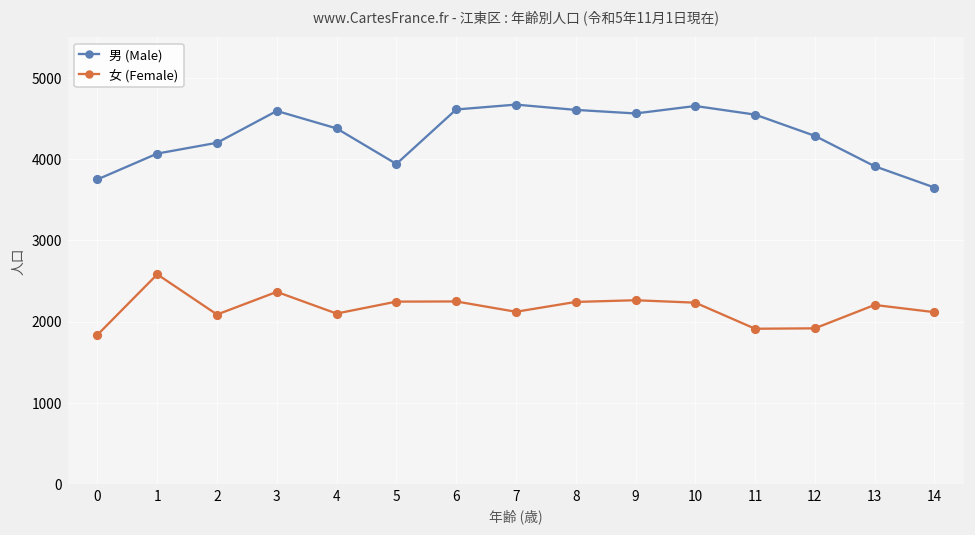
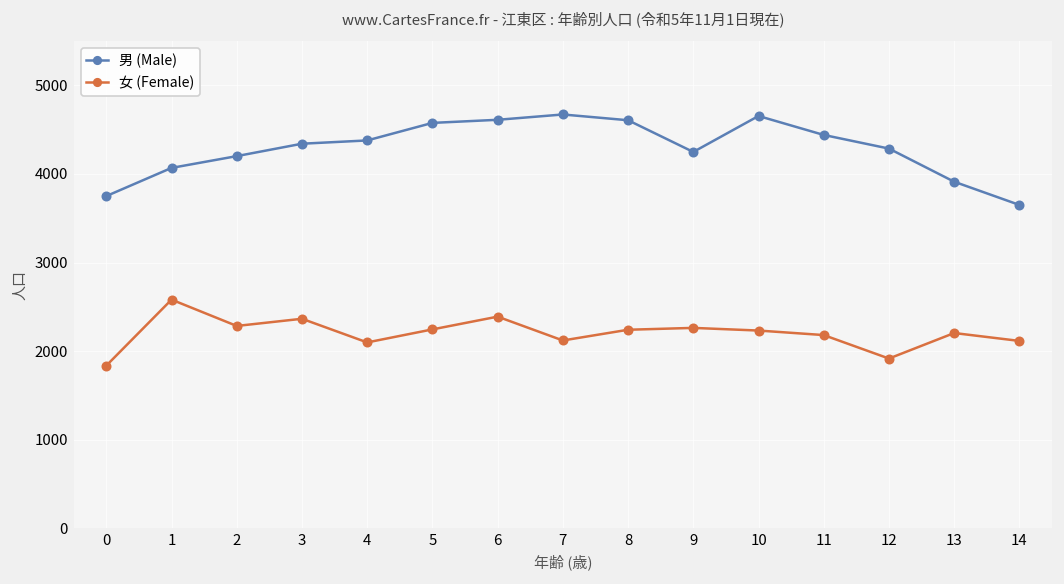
  {
    "男 (Male)": {
      "0": 3800,
      "1": 4100,
      "2": 4200,
-     "3": 4600,
+     "3": 4300,
      "4": 4400,
-     "5": 3900,
+     "5": 4600,
      "6": 4600,
      "7": 4700,
      "8": 4600,
-     "9": 4600,
+     "9": 4200,
      "10": 4700,
-     "11": 4500,
+     "11": 4400,
      "12": 4300,
      "13": 3900,
      "14": 3700
    },
    "女 (Female)": {
      "0": 1800,
      "1": 2600,
-     "2": 2100,
+     "2": 2300,
      "3": 2400,
      "4": 2100,
      "5": 2200,
-     "6": 2200,
+     "6": 2400,
      "7": 2100,
      "8": 2200,
      "9": 2300,
      "10": 2200,
-     "11": 1900,
+     "11": 2200,
      "12": 1900,
      "13": 2200,
      "14": 2100
    }
  }
